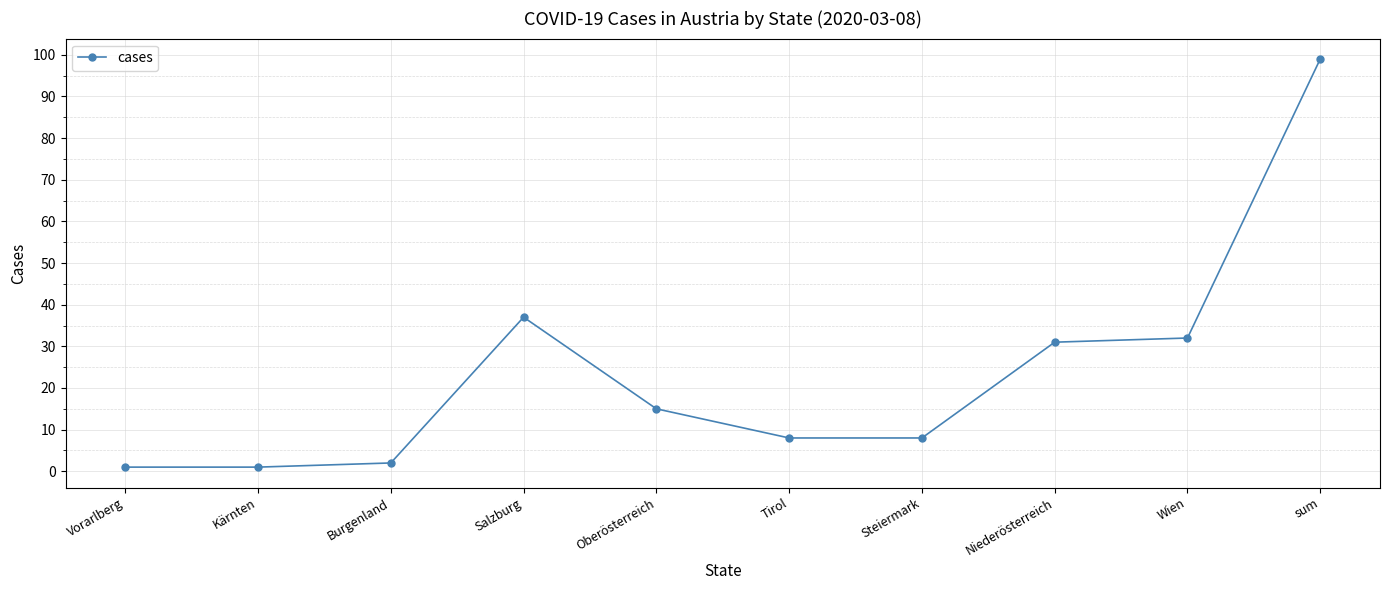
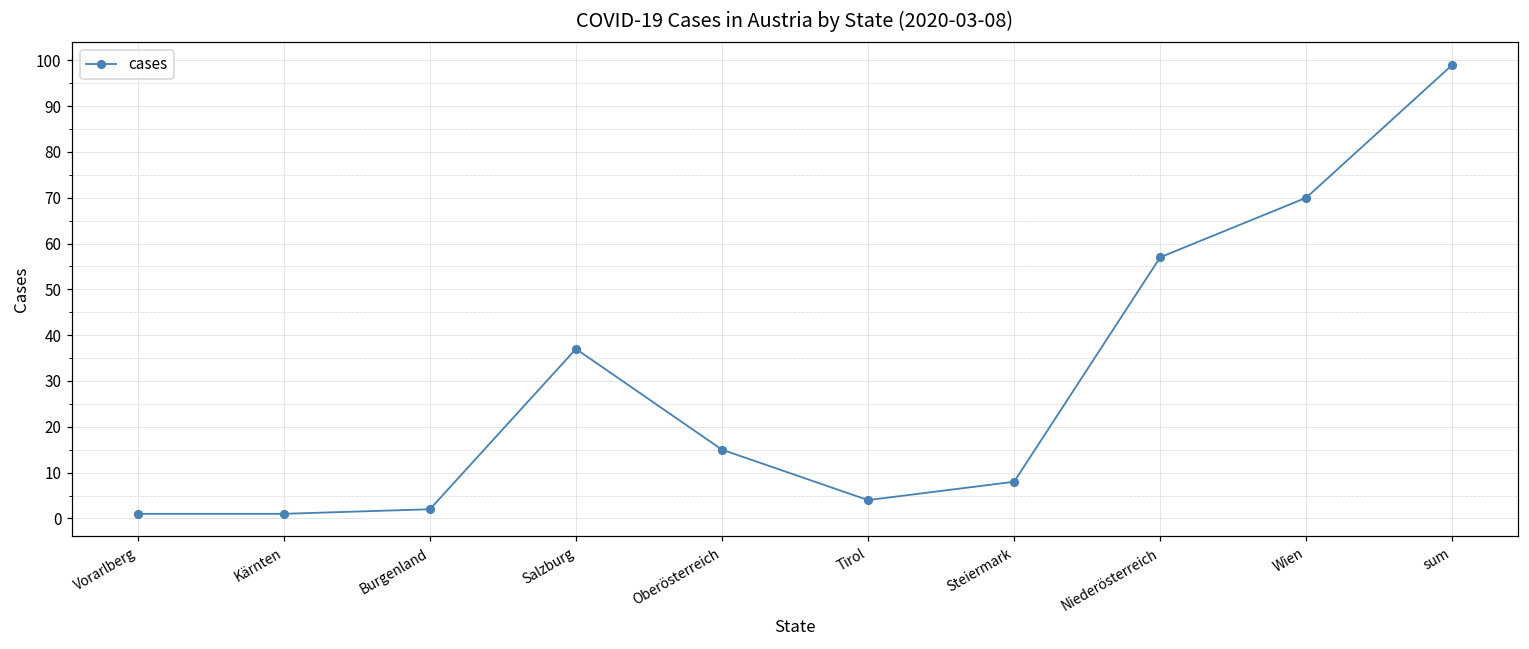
  {
    "Vorarlberg": 1,
    "Kärnten": 1,
    "Burgenland": 2,
    "Salzburg": 37,
    "Oberösterreich": 15,
-   "Tirol": 8,
+   "Tirol": 4,
    "Steiermark": 8,
-   "Niederösterreich": 31,
-   "Wien": 32,
+   "Niederösterreich": 57,
+   "Wien": 70,
    "sum": 99
  }
